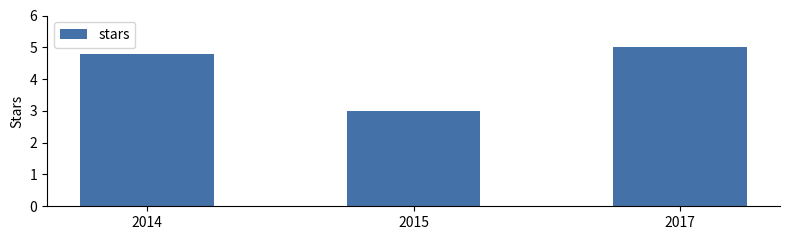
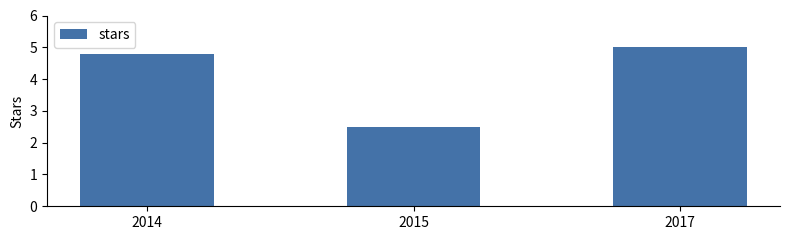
  {
    "2014": 4.8,
-   "2015": 3.0,
+   "2015": 2.5,
    "2017": 5.0
  }
